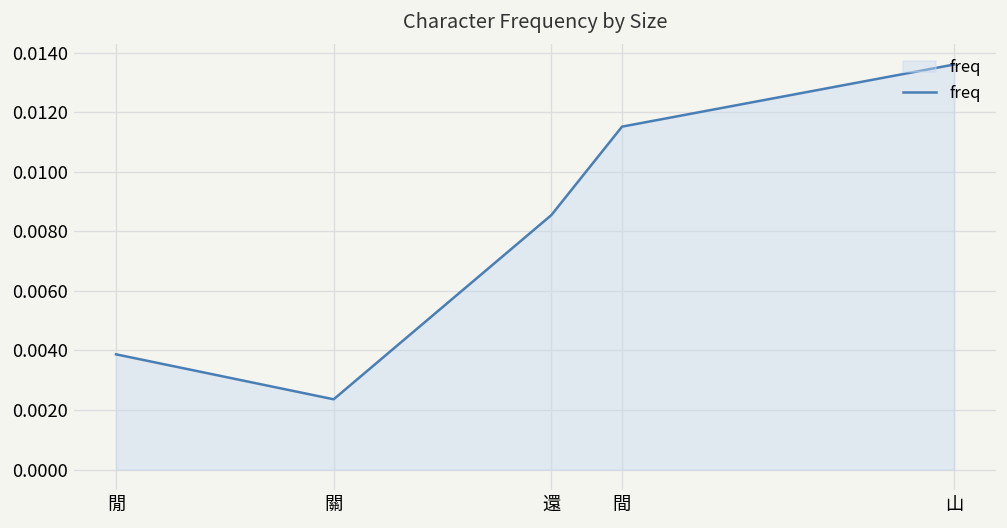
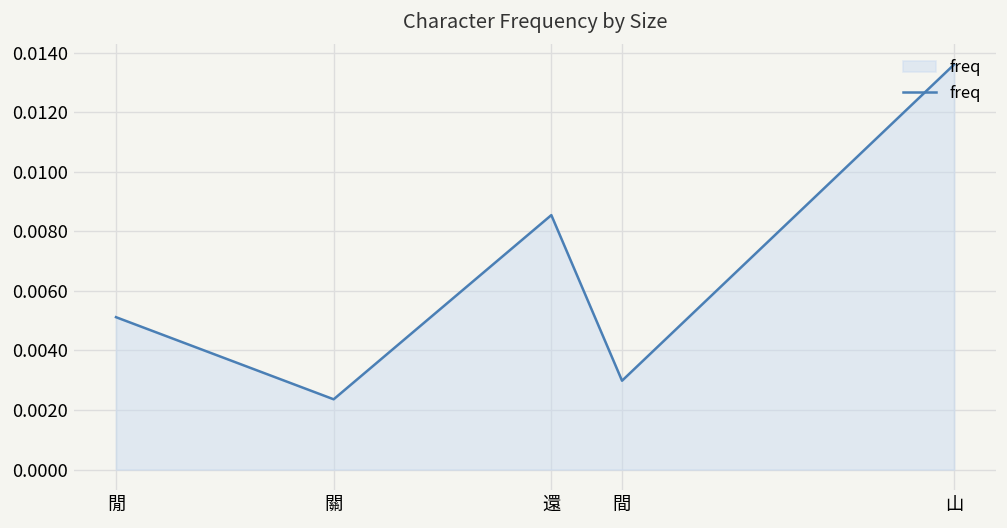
  {
-   "閒": 0.0039,
+   "閒": 0.0051,
    "關": 0.0024,
    "還": 0.0085,
-   "間": 0.0115,
+   "間": 0.0030,
    "山": 0.0136
  }
